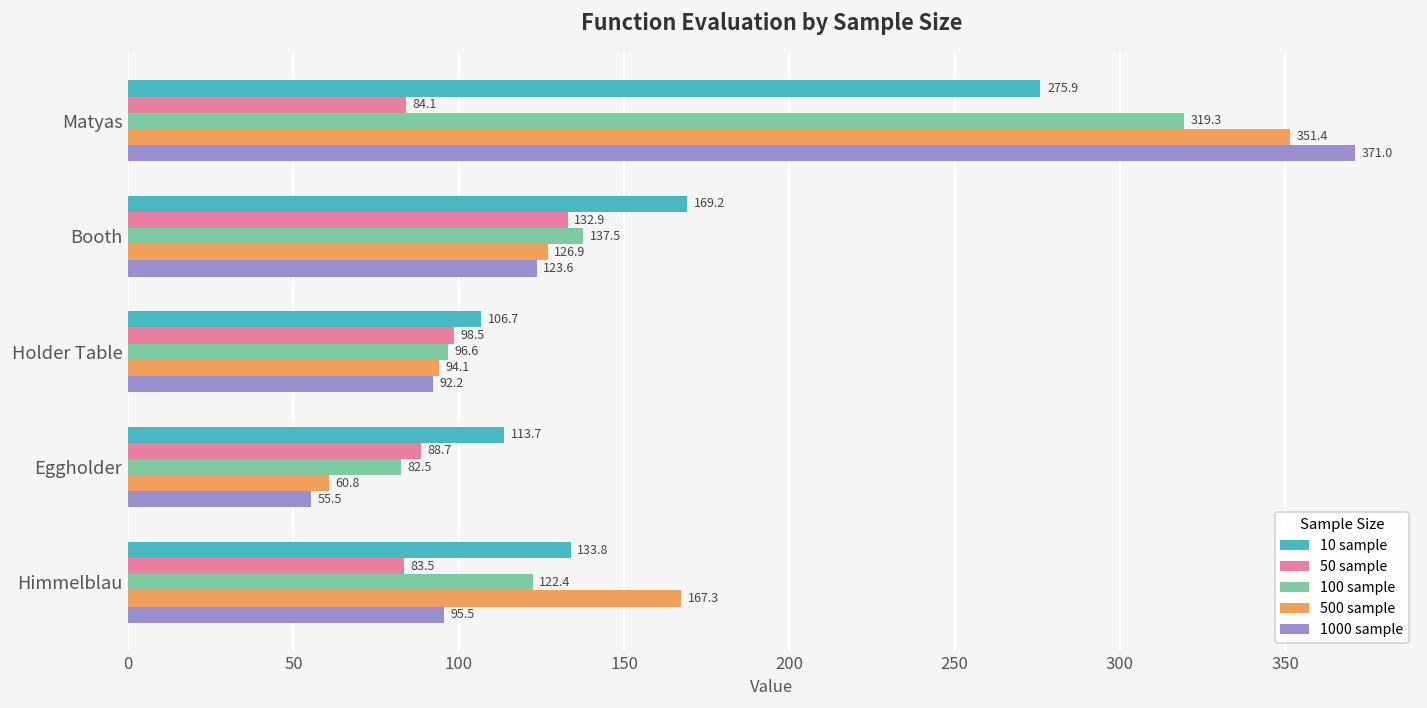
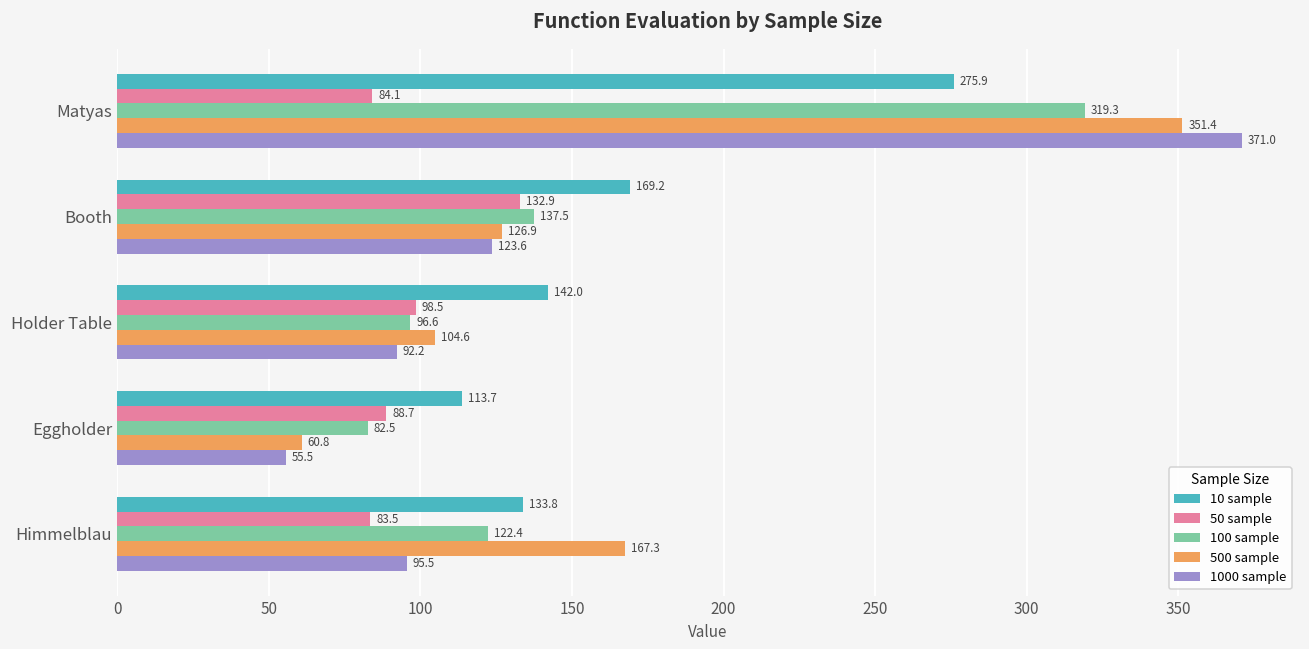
  {
    "10 sample": {
      "Matyas": 275.9,
      "Booth": 169.2,
-     "Holder Table": 106.7,
+     "Holder Table": 142.0,
      "Eggholder": 113.7,
      "Himmelblau": 133.8
    },
    "50 sample": {
      "Matyas": 84.1,
      "Booth": 132.9,
      "Holder Table": 98.5,
      "Eggholder": 88.7,
      "Himmelblau": 83.5
    },
    "100 sample": {
      "Matyas": 319.3,
      "Booth": 137.5,
      "Holder Table": 96.6,
      "Eggholder": 82.5,
      "Himmelblau": 122.4
    },
    "500 sample": {
      "Matyas": 351.4,
      "Booth": 126.9,
-     "Holder Table": 94.1,
+     "Holder Table": 104.6,
      "Eggholder": 60.8,
      "Himmelblau": 167.3
    },
    "1000 sample": {
      "Matyas": 371.0,
      "Booth": 123.6,
      "Holder Table": 92.2,
      "Eggholder": 55.5,
      "Himmelblau": 95.5
    }
  }
